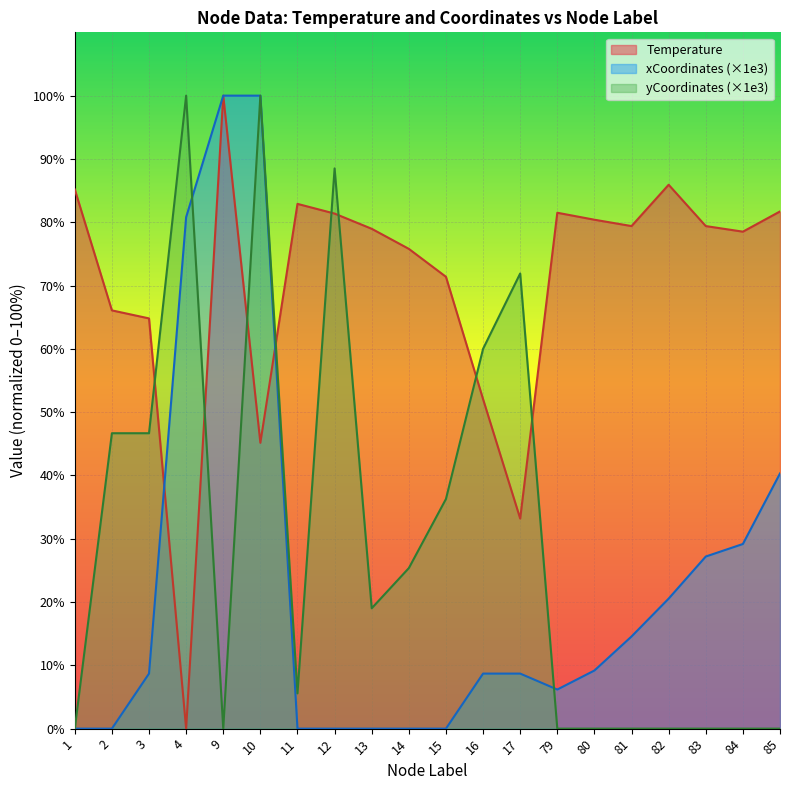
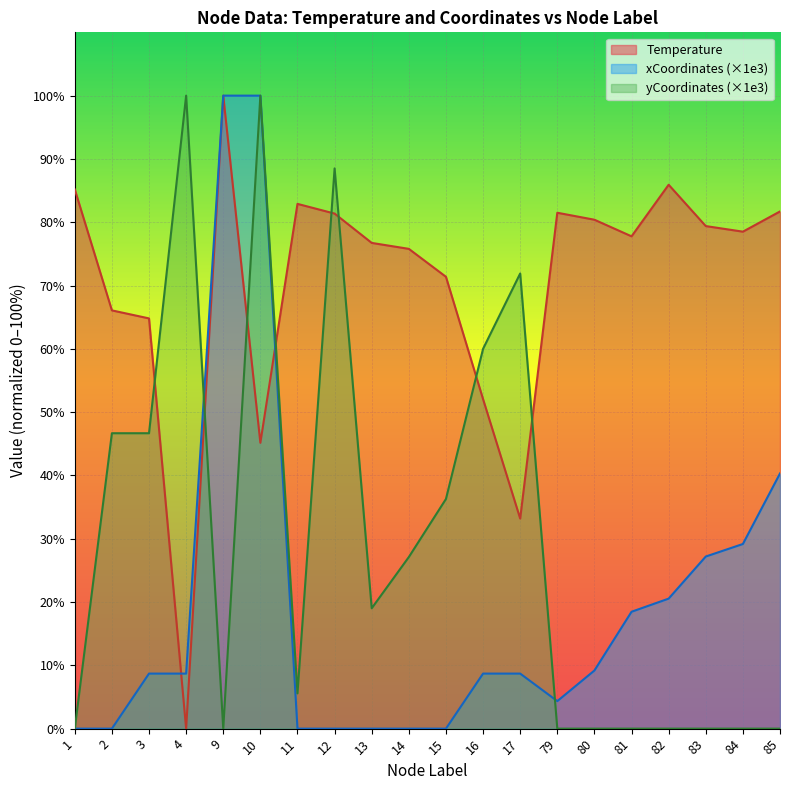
  {
    "Temperature": {
      "1": "85%",
      "2": "66%",
      "3": "65%",
      "4": "0%",
      "10": "45%",
      "11": "83%",
      "12": "81%",
-     "13": "79%",
+     "13": "77%",
      "14": "76%",
      "15": "71%",
      "16": "52%",
      "17": "33%",
      "79": "81%",
      "80": "80%",
-     "81": "79%",
+     "81": "78%",
      "82": "86%",
      "83": "79%",
      "84": "79%",
      "85": "82%"
    },
    "xCoordinates (×1e3)": {
      "2": "0%",
      "3": "9%",
-     "4": "81%",
+     "4": "9%",
      "11": "0%",
      "12": "0%",
      "13": "0%",
      "14": "0%",
      "15": "0%",
      "16": "9%",
      "17": "9%",
-     "79": "6%",
+     "79": "4%",
      "80": "9%",
-     "81": "15%",
+     "81": "18%",
      "82": "21%",
      "83": "27%",
      "84": "29%",
      "85": "40%"
    },
    "yCoordinates (×1e3)": {
      "2": "47%",
      "3": "47%",
      "4": "100%",
      "9": "0%",
      "11": "6%",
      "12": "89%",
      "13": "19%",
-     "14": "25%",
+     "14": "27%",
      "15": "36%",
      "16": "60%",
      "17": "72%",
      "79": "0%",
      "80": "0%",
      "81": "0%",
      "82": "0%",
      "83": "0%",
      "84": "0%",
      "85": "0%"
    }
  }
